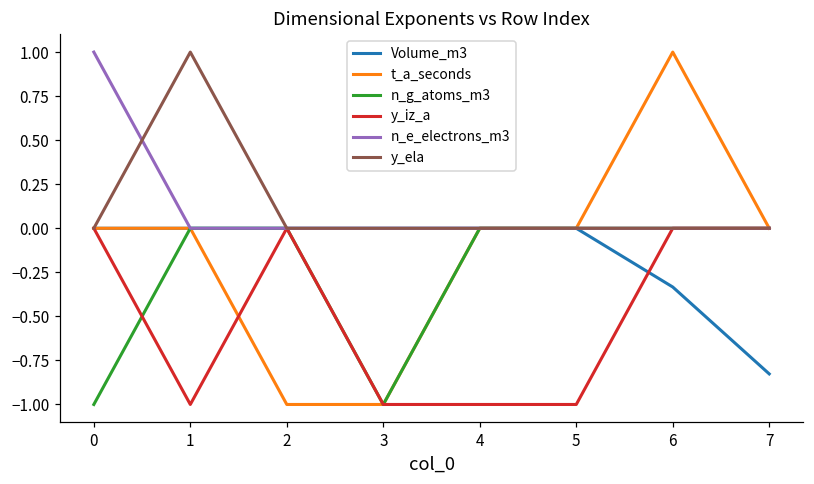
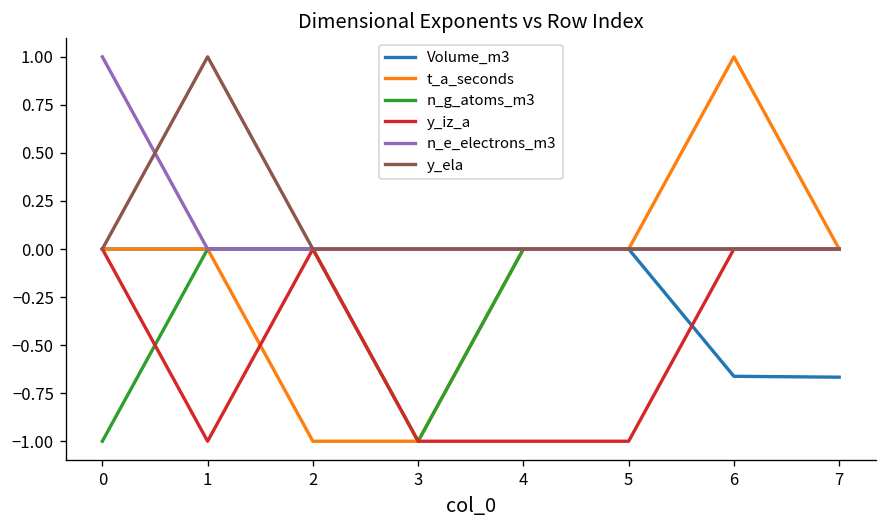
  {
    "Volume_m3": {
-     "6": -0.33,
-     "7": -0.83
+     "6": -0.66,
+     "7": -0.67
    },
    "t_a_seconds": {
      "2": -1.00,
      "6": 1.00
    },
    "n_g_atoms_m3": {
      "0": -1.00
    },
    "y_iz_a": {
      "1": -1.00,
      "4": -1.00,
      "5": -1.00
    },
    "n_e_electrons_m3": {
      "0": 1.00
    },
    "y_ela": {
      "1": 1.00
    }
  }
